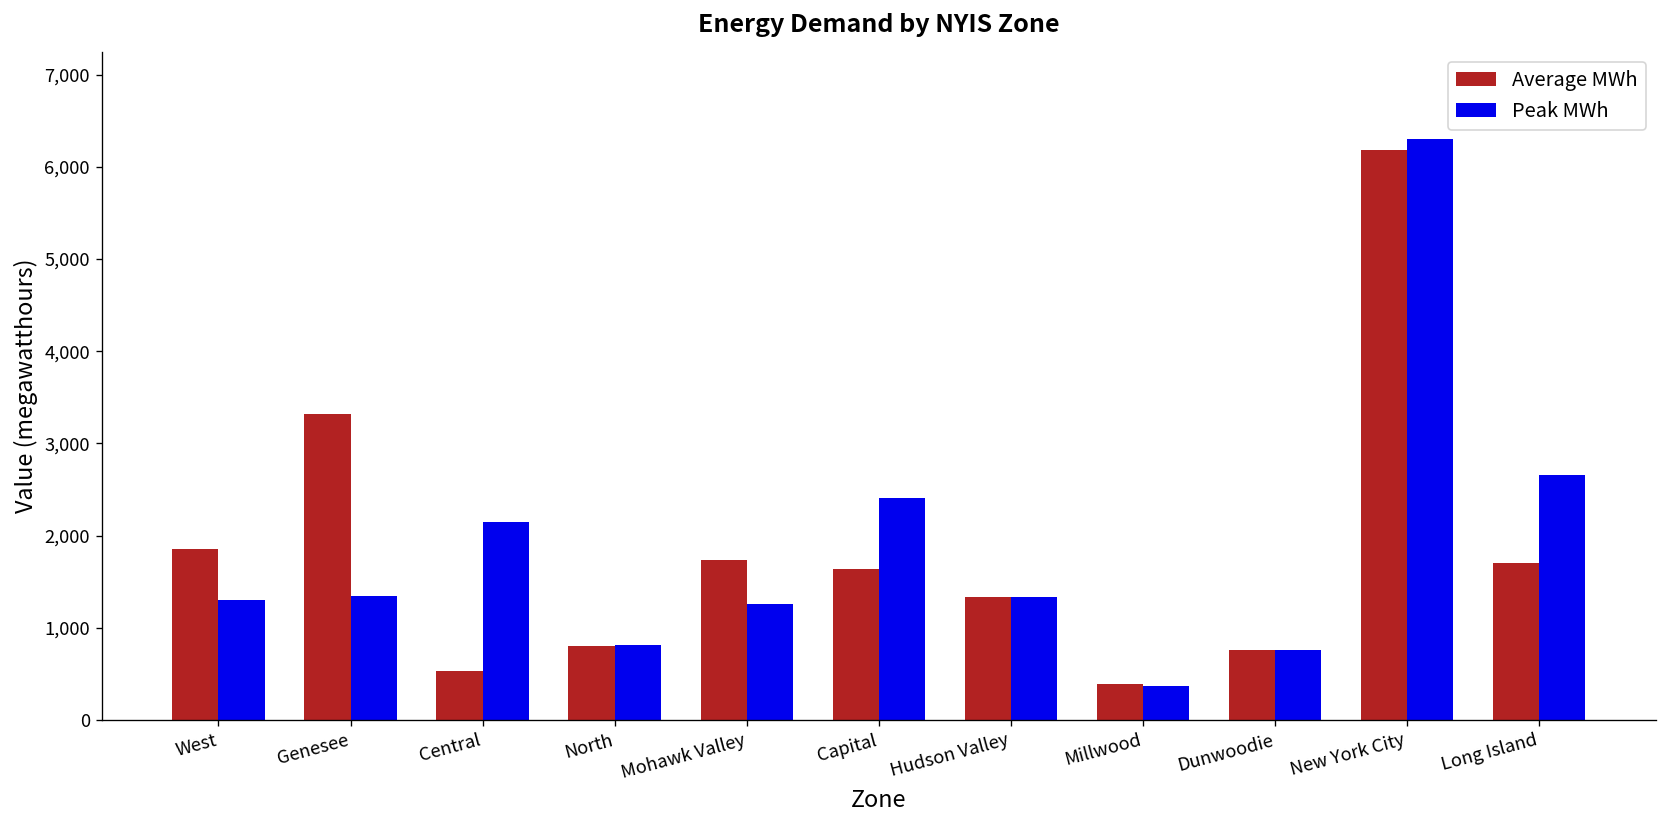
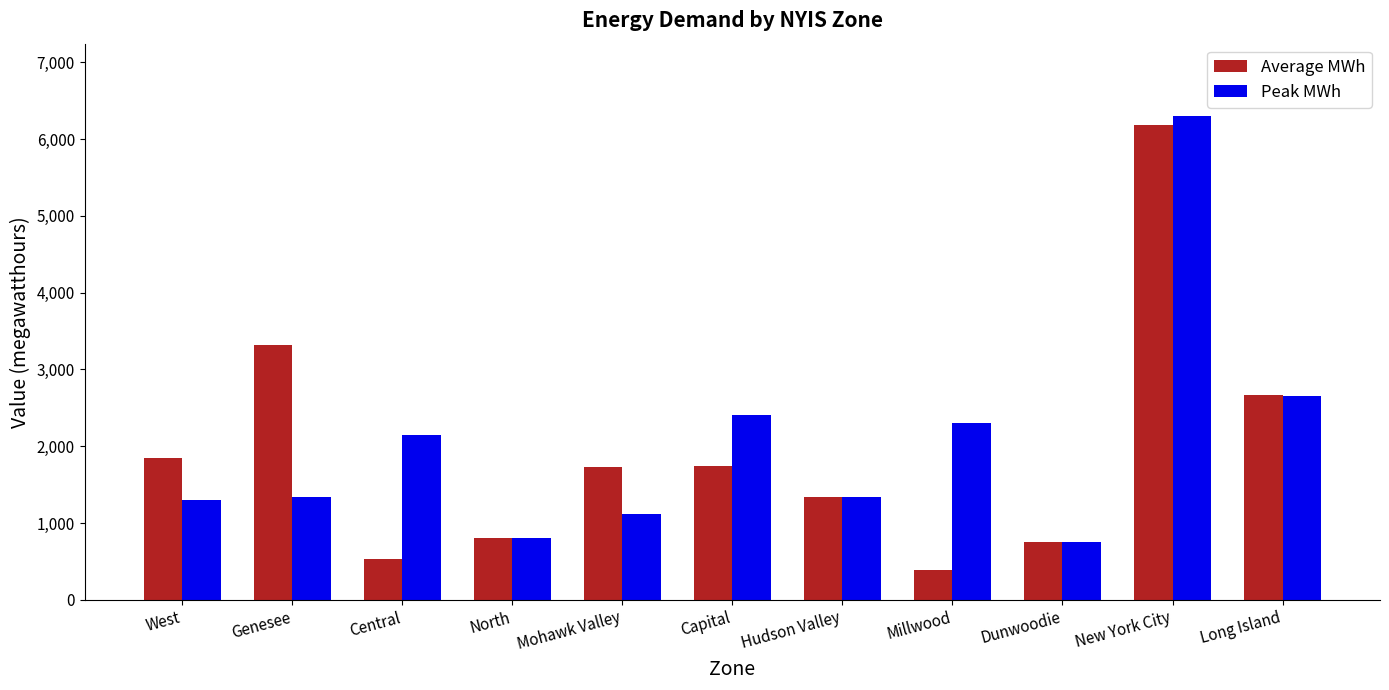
  {
    "Average MWh": {
      "West": "1,900",
      "Genesee": "3,300",
      "Central": "500",
      "North": "800",
      "Mohawk Valley": "1,700",
-     "Capital": "1,600",
+     "Capital": "1,700",
      "Hudson Valley": "1,300",
      "Millwood": "400",
      "Dunwoodie": "800",
      "New York City": "6,200",
-     "Long Island": "1,700"
+     "Long Island": "2,700"
    },
    "Peak MWh": {
      "West": "1,300",
      "Genesee": "1,300",
      "Central": "2,100",
      "North": "800",
-     "Mohawk Valley": "1,300",
+     "Mohawk Valley": "1,100",
      "Capital": "2,400",
      "Hudson Valley": "1,300",
-     "Millwood": "400",
+     "Millwood": "2,300",
      "Dunwoodie": "800",
      "New York City": "6,300",
      "Long Island": "2,700"
    }
  }
